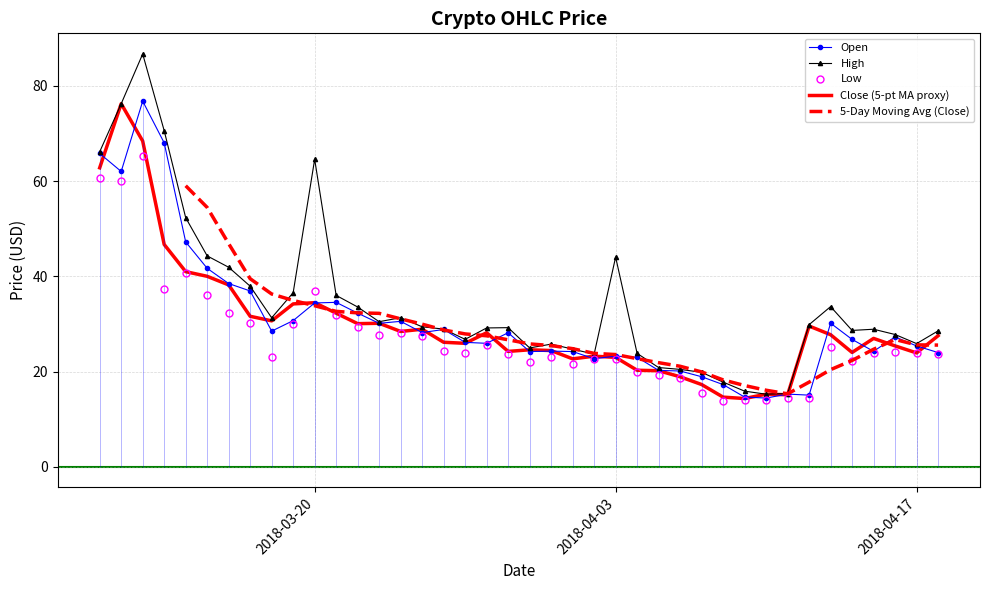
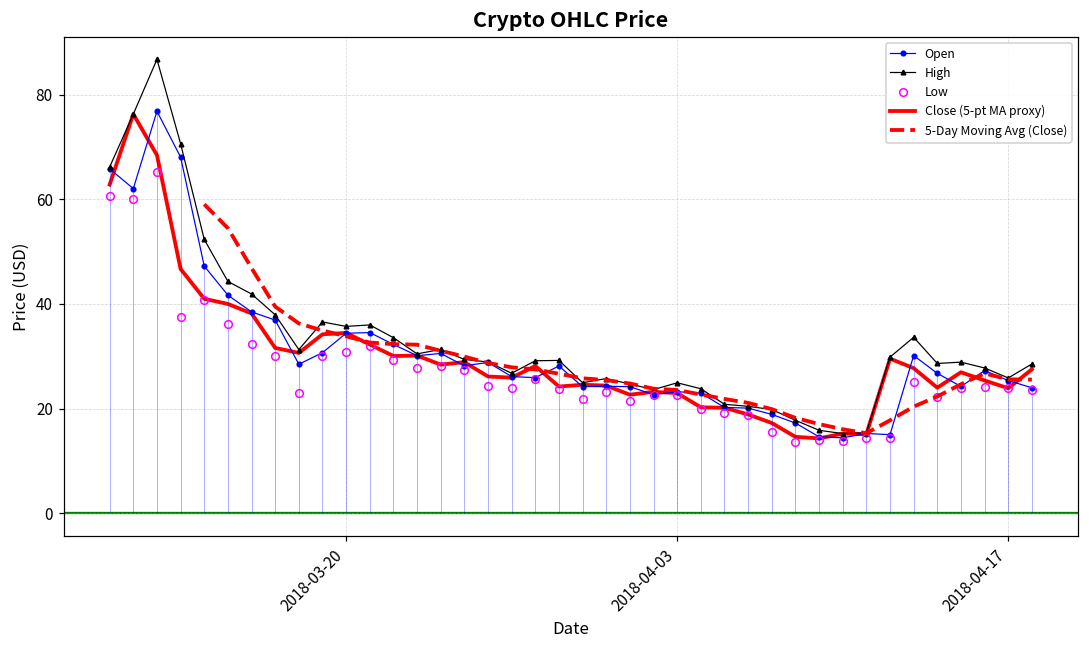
  {
    "High": {
-     "2018-03-20": 65,
-     "2018-04-03": 44
+     "2018-03-20": 36,
+     "2018-04-03": 25
    },
    "Low": {
-     "2018-03-20": 37
+     "2018-03-20": 31
    }
  }
